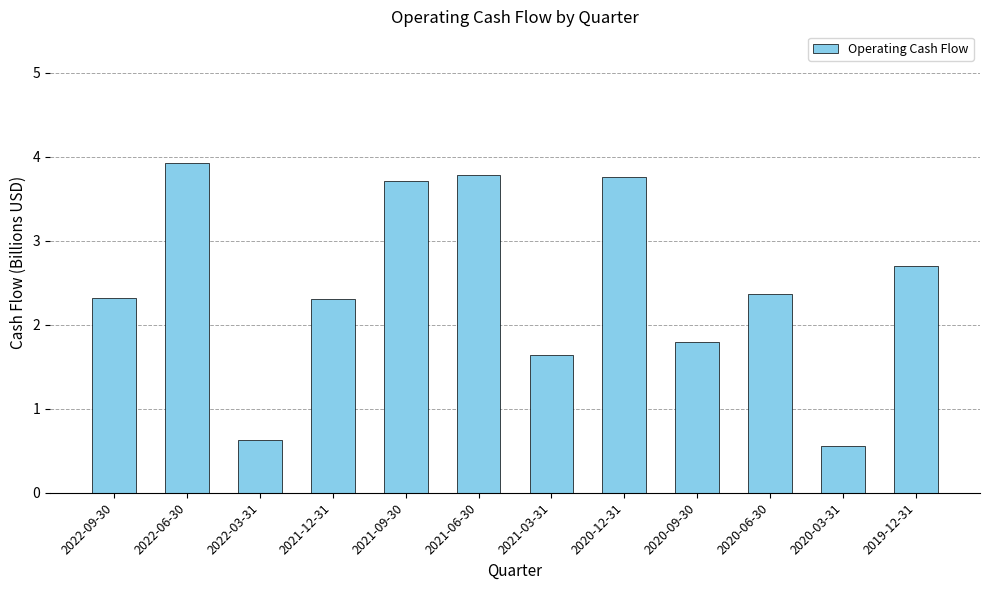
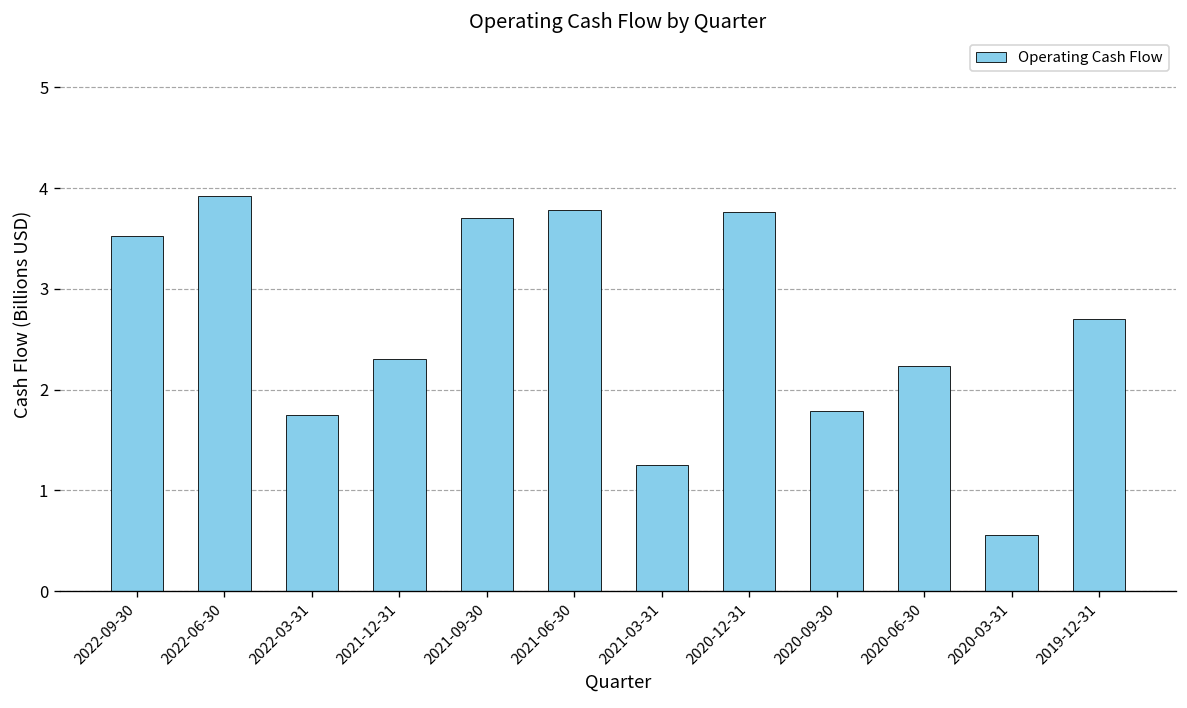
  {
-   "2022-09-30": 2.3,
+   "2022-09-30": 3.5,
    "2022-06-30": 3.9,
-   "2022-03-31": 0.6,
+   "2022-03-31": 1.8,
    "2021-12-31": 2.3,
    "2021-09-30": 3.7,
    "2021-06-30": 3.8,
-   "2021-03-31": 1.6,
+   "2021-03-31": 1.3,
    "2020-12-31": 3.8,
    "2020-09-30": 1.8,
-   "2020-06-30": 2.4,
+   "2020-06-30": 2.2,
    "2020-03-31": 0.6,
    "2019-12-31": 2.7
  }
